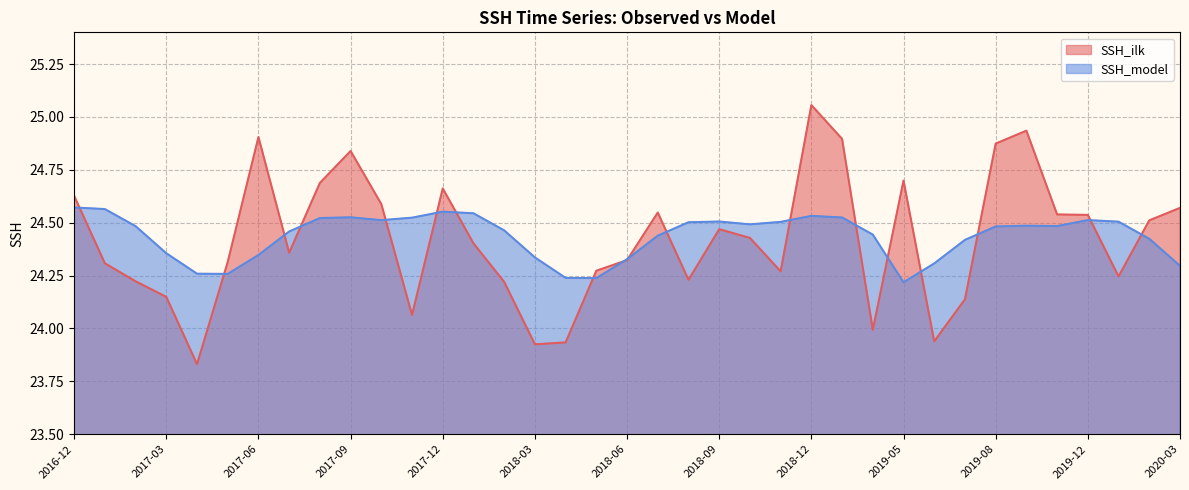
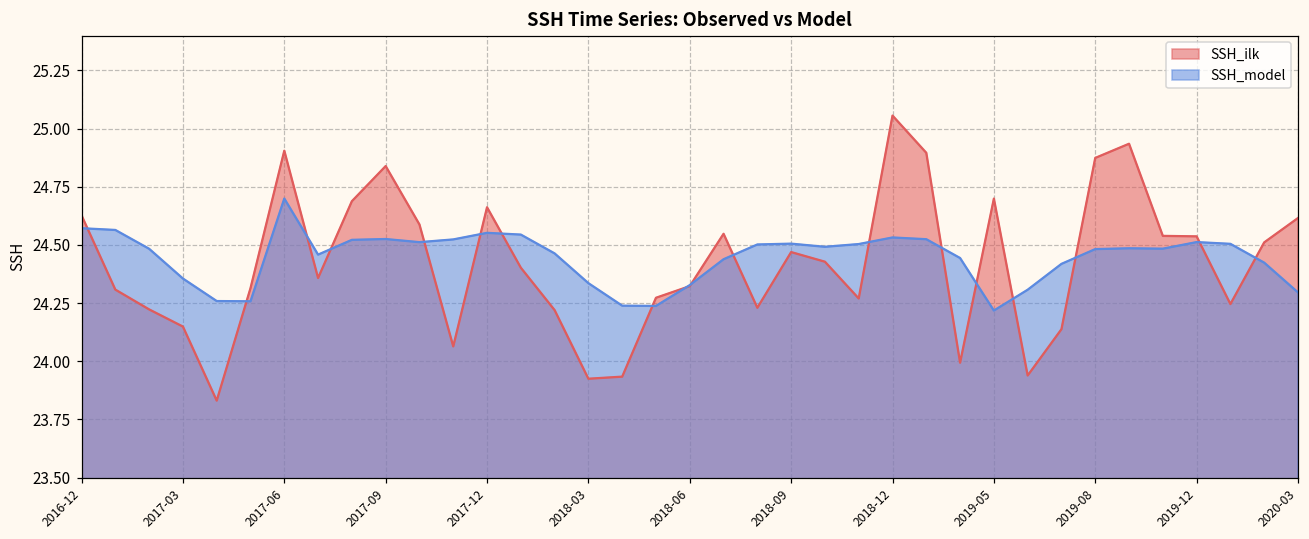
  {
    "SSH_ilk": {
      "2016-12": 24.63,
      "2017-03": 24.15,
      "2017-06": 24.91,
      "2017-09": 24.84,
      "2017-12": 24.66,
      "2018-03": 23.92,
      "2018-09": 24.47,
      "2018-12": 25.06,
      "2019-05": 24.70,
      "2019-08": 24.87,
      "2019-12": 24.54,
-     "2020-03": 24.57
+     "2020-03": 24.62
    },
    "SSH_model": {
      "2016-12": 24.57,
      "2017-03": 24.36,
-     "2017-06": 24.35,
+     "2017-06": 24.70,
      "2017-09": 24.53,
      "2017-12": 24.55,
      "2018-03": 24.34,
      "2018-09": 24.51,
      "2018-12": 24.53,
      "2019-05": 24.22,
      "2019-08": 24.48,
      "2019-12": 24.51,
      "2020-03": 24.30
    }
  }
